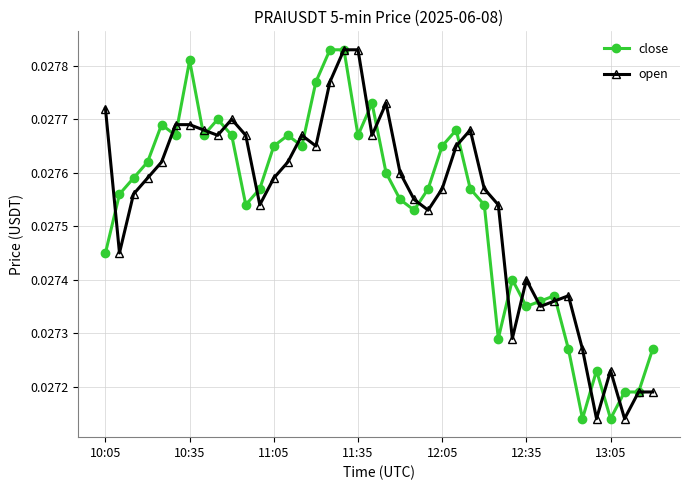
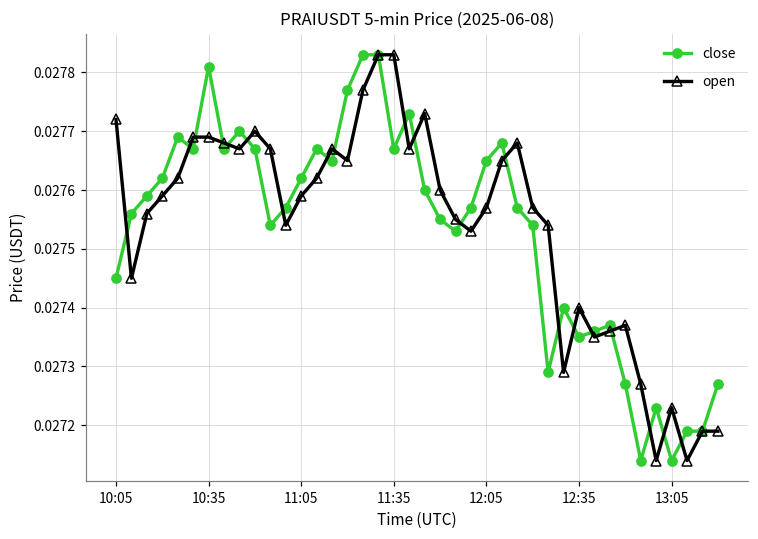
  {
    "close": {
      "10:05": 0.02745,
      "10:35": 0.02781,
-     "11:05": 0.02765,
+     "11:05": 0.02762,
      "11:35": 0.02767,
      "12:05": 0.02765,
      "12:35": 0.02735,
      "13:05": 0.02714
    },
    "open": {
      "10:05": 0.02772,
      "10:35": 0.02769,
      "11:05": 0.02759,
      "11:35": 0.02783,
      "12:05": 0.02757,
      "12:35": 0.02740,
      "13:05": 0.02723
    }
  }
